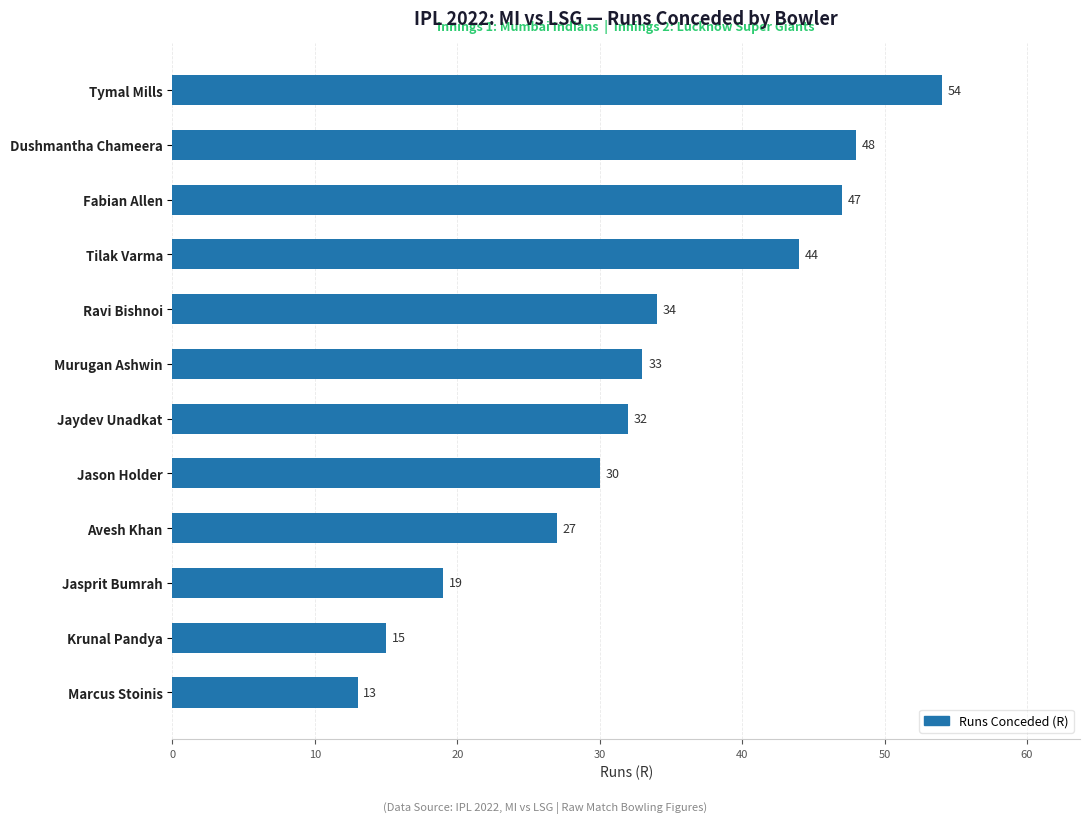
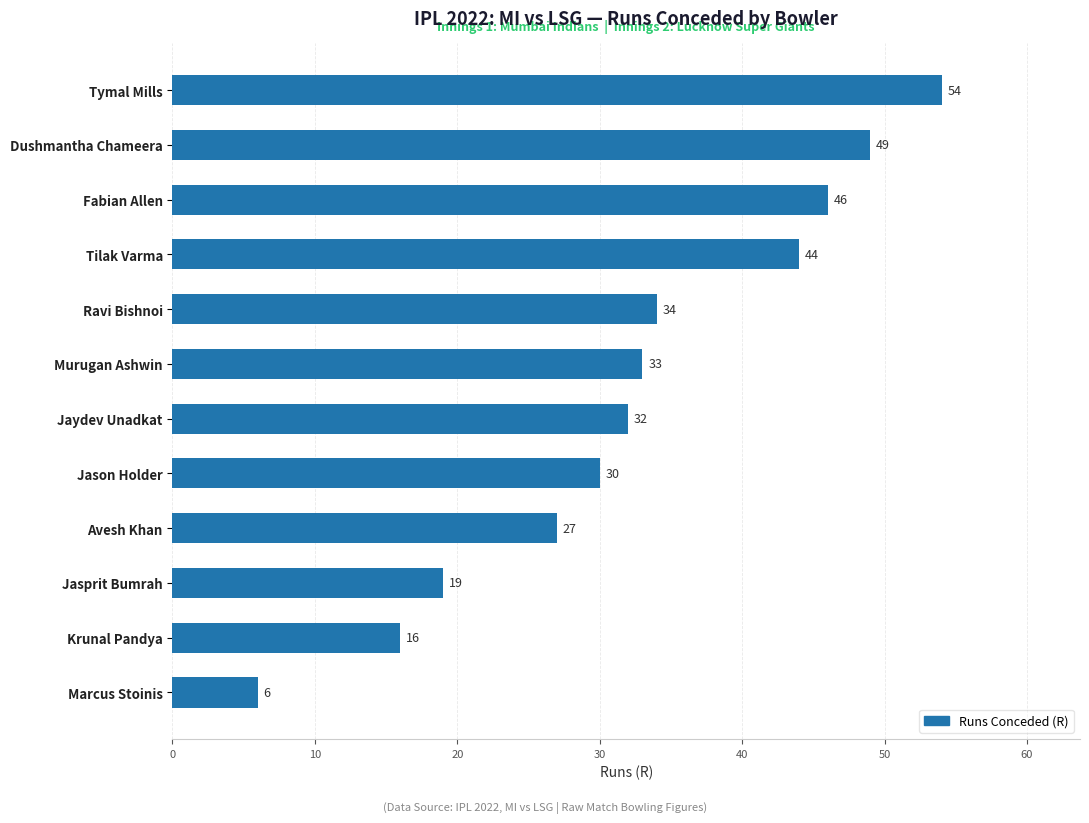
  {
    "Tymal Mills": 54,
-   "Dushmantha Chameera": 48,
-   "Fabian Allen": 47,
+   "Dushmantha Chameera": 49,
+   "Fabian Allen": 46,
    "Tilak Varma": 44,
    "Ravi Bishnoi": 34,
    "Murugan Ashwin": 33,
    "Jaydev Unadkat": 32,
    "Jason Holder": 30,
    "Avesh Khan": 27,
    "Jasprit Bumrah": 19,
-   "Krunal Pandya": 15,
-   "Marcus Stoinis": 13
+   "Krunal Pandya": 16,
+   "Marcus Stoinis": 6
  }
